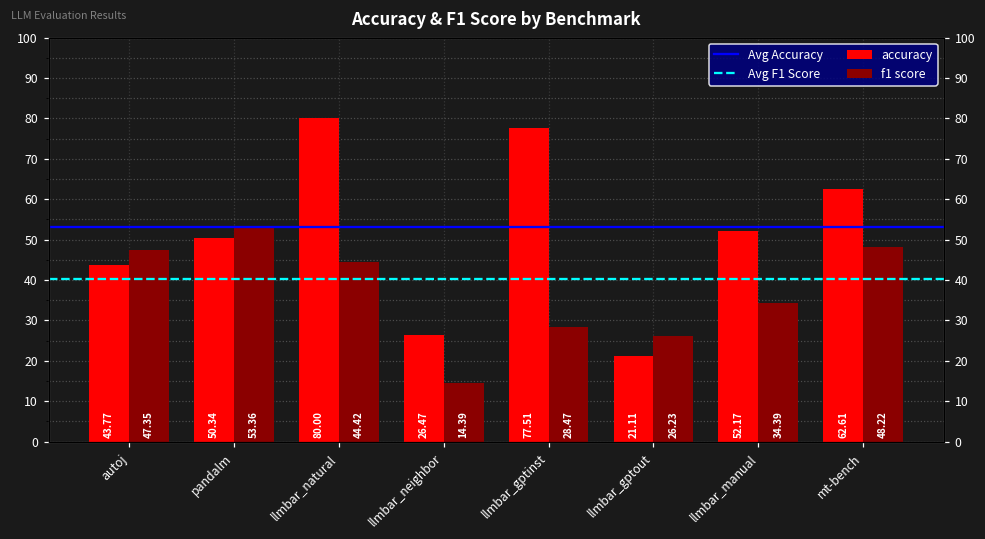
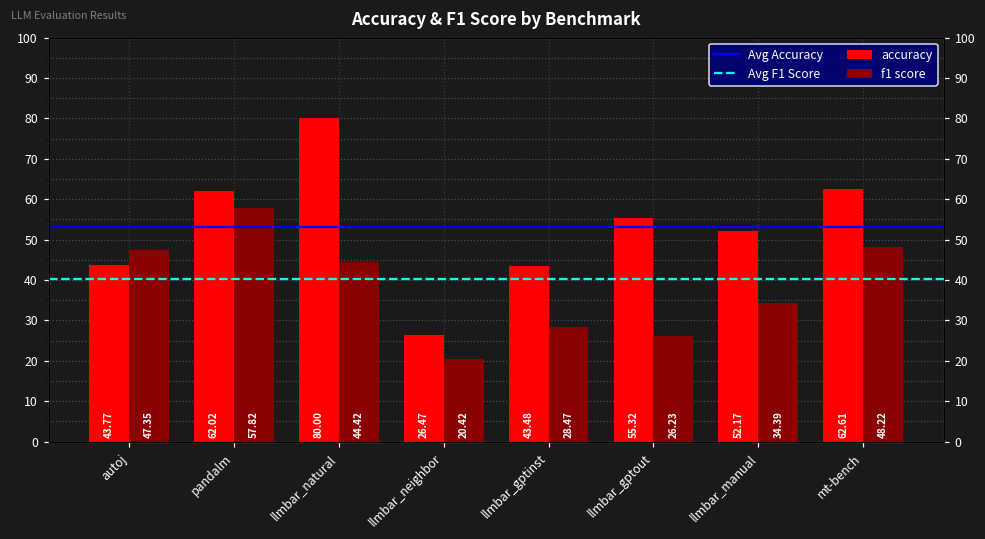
  {
    "accuracy": {
      "autoj": 43.77,
-     "pandalm": 50.34,
+     "pandalm": 62.02,
      "llmbar_natural": 80.00,
      "llmbar_neighbor": 26.47,
-     "llmbar_gptinst": 77.51,
-     "llmbar_gptout": 21.11,
+     "llmbar_gptinst": 43.48,
+     "llmbar_gptout": 55.32,
      "llmbar_manual": 52.17,
      "mt-bench": 62.61
    },
    "f1 score": {
      "autoj": 47.35,
-     "pandalm": 53.36,
+     "pandalm": 57.82,
      "llmbar_natural": 44.42,
-     "llmbar_neighbor": 14.39,
+     "llmbar_neighbor": 20.42,
      "llmbar_gptinst": 28.47,
      "llmbar_gptout": 26.23,
      "llmbar_manual": 34.39,
      "mt-bench": 48.22
    }
  }
